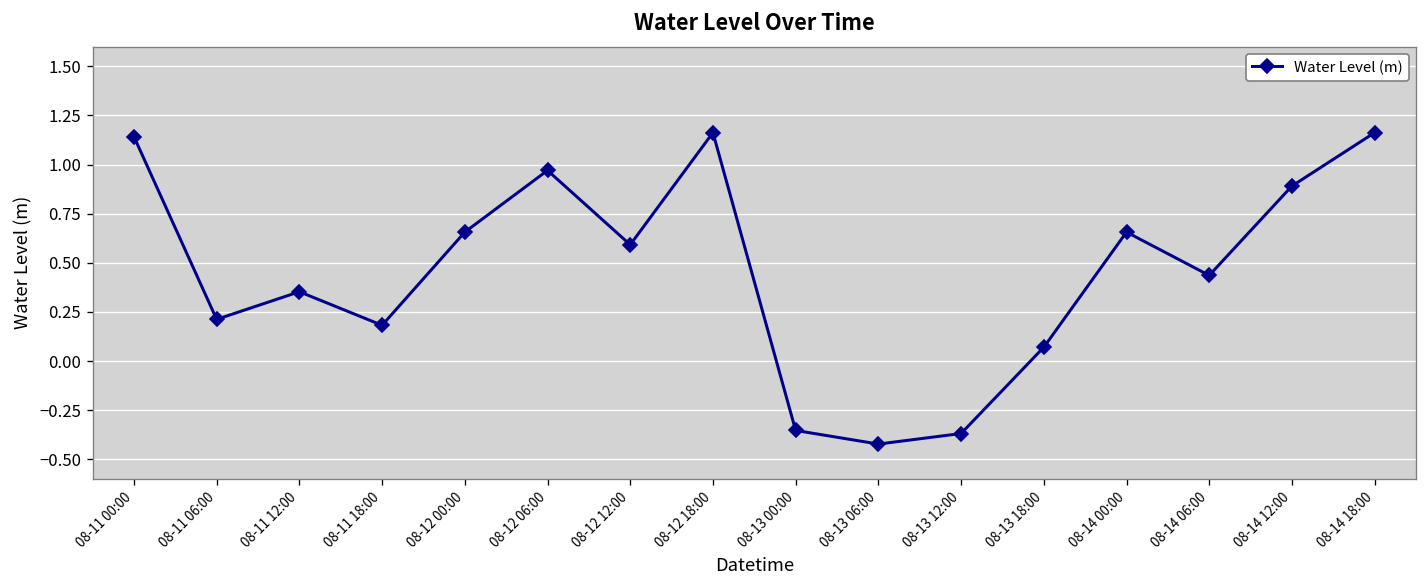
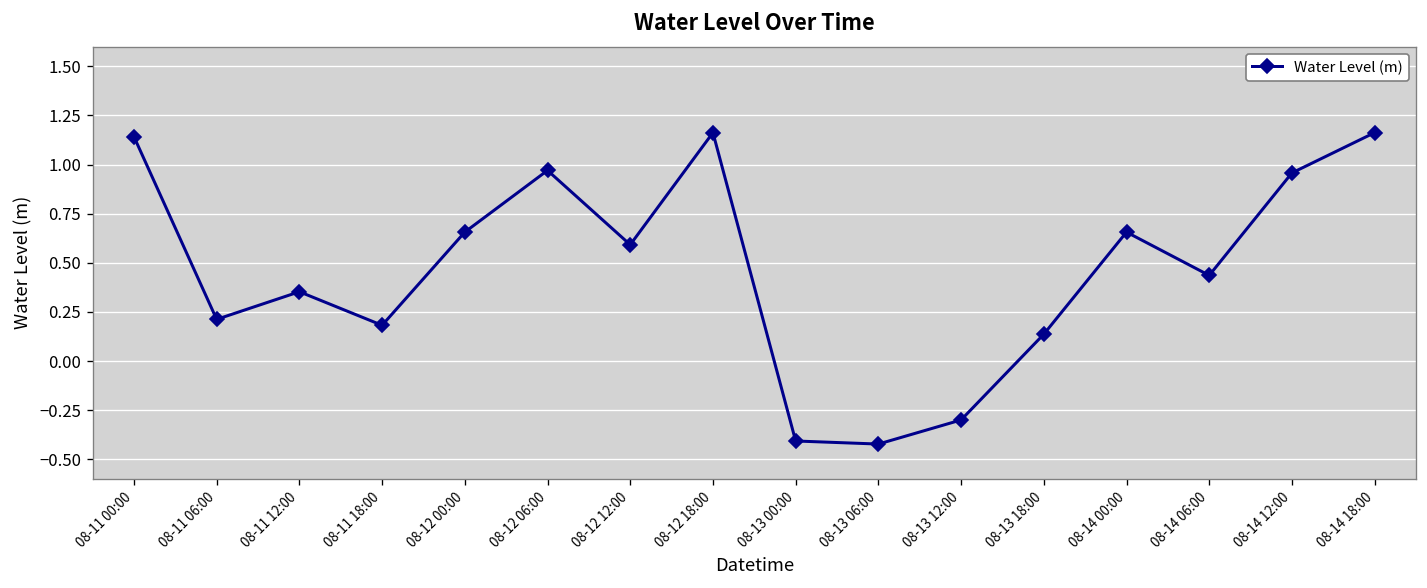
  {
    "08-11 00:00": 1.14,
    "08-11 06:00": 0.21,
    "08-11 12:00": 0.35,
    "08-11 18:00": 0.18,
    "08-12 00:00": 0.66,
    "08-12 06:00": 0.97,
    "08-12 12:00": 0.59,
    "08-12 18:00": 1.16,
-   "08-13 00:00": -0.35,
+   "08-13 00:00": -0.41,
    "08-13 06:00": -0.42,
-   "08-13 12:00": -0.37,
-   "08-13 18:00": 0.07,
+   "08-13 12:00": -0.30,
+   "08-13 18:00": 0.14,
    "08-14 00:00": 0.66,
    "08-14 06:00": 0.44,
-   "08-14 12:00": 0.89,
+   "08-14 12:00": 0.96,
    "08-14 18:00": 1.16
  }
